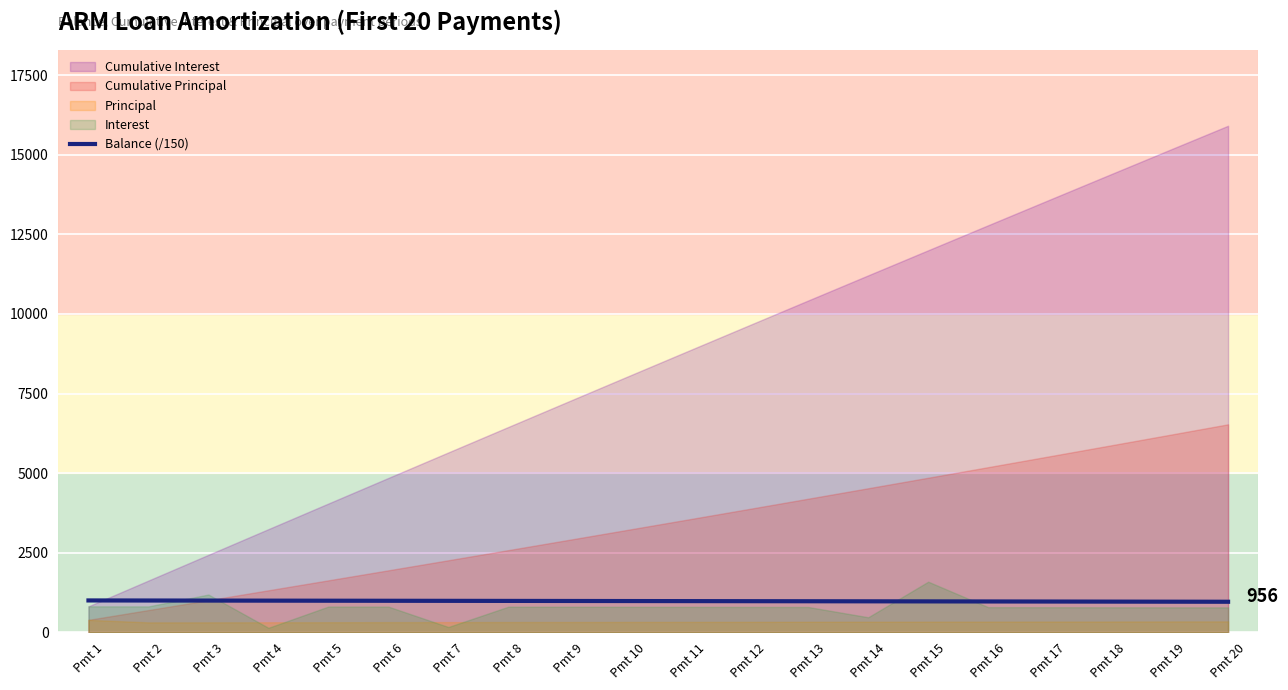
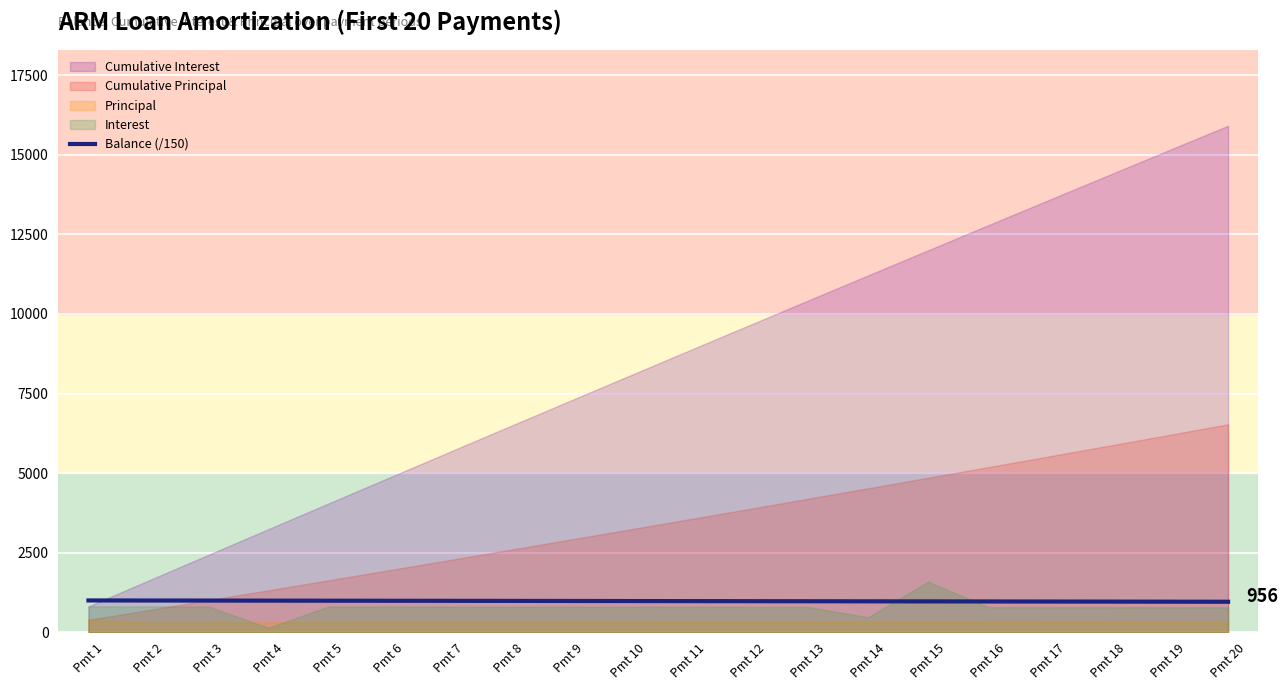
  {
    "Balance (/150)": {
      "Pmt 20": 956
    },
    "Interest": {
      "Pmt 2": 800,
-     "Pmt 3": 1200,
+     "Pmt 3": 800,
      "Pmt 4": 100,
      "Pmt 5": 800,
      "Pmt 6": 800,
-     "Pmt 7": 200,
+     "Pmt 7": 800,
      "Pmt 8": 800,
      "Pmt 9": 800,
      "Pmt 10": 800,
      "Pmt 11": 800,
      "Pmt 12": 800,
      "Pmt 13": 800,
      "Pmt 14": 500,
      "Pmt 15": 1600,
      "Pmt 16": 800,
      "Pmt 17": 800,
      "Pmt 18": 800,
      "Pmt 19": 800
    }
  }
